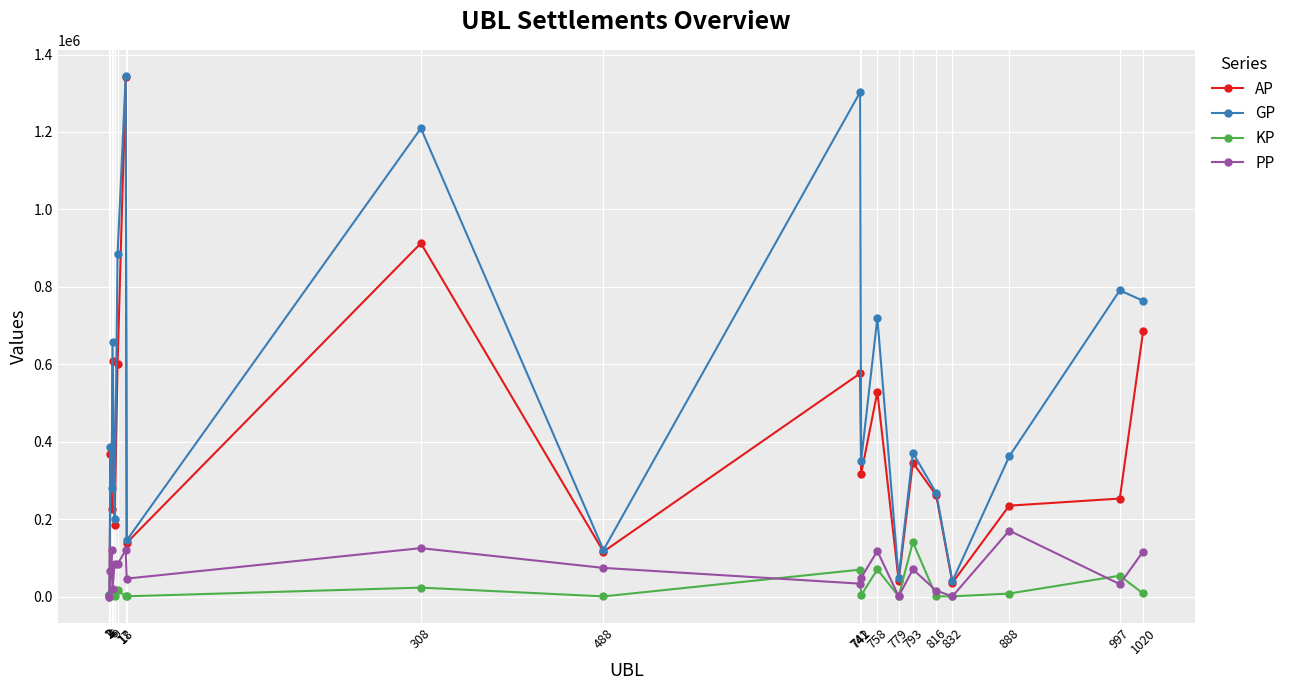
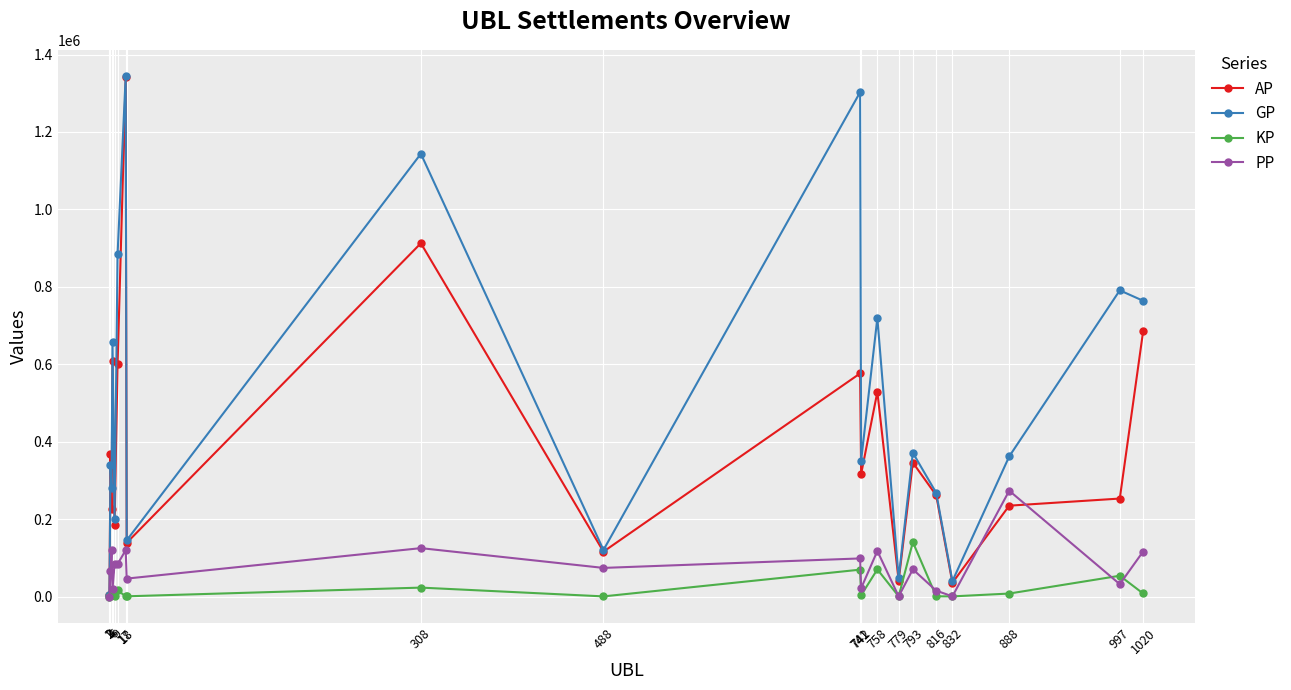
  {
    "AP": {
      "2": 370000,
      "3": 230000,
      "4": 610000,
      "6": 180000,
      "9": 600000,
      "308": 910000,
      "741": 580000,
      "742": 320000,
      "758": 530000,
      "779": 40000,
      "793": 350000,
      "888": 230000,
      "997": 250000,
      "1020": 680000
    },
    "GP": {
-     "2": 390000,
+     "2": 340000,
      "3": 280000,
      "4": 660000,
      "6": 200000,
      "9": 880000,
-     "308": 1210000,
+     "308": 1140000,
      "741": 1300000,
      "742": 350000,
      "758": 720000,
      "779": 50000,
      "793": 370000,
      "888": 360000,
      "997": 790000,
      "1020": 760000
    },
    "KP": {
      "4": 0,
      "6": 0,
      "9": 20000,
      "17": 0,
      "18": 0,
      "308": 20000,
      "488": 0,
      "741": 70000,
      "742": 0,
      "758": 70000,
      "793": 140000,
      "816": 0,
      "888": 10000,
      "997": 50000,
      "1020": 10000
    },
    "PP": {
      "2": 70000,
      "3": 120000,
      "4": 20000,
      "6": 80000,
      "9": 80000,
      "17": 120000,
      "18": 50000,
      "308": 130000,
      "488": 70000,
-     "741": 30000,
-     "742": 50000,
+     "741": 100000,
+     "742": 20000,
      "758": 120000,
      "793": 70000,
      "816": 20000,
-     "888": 170000,
+     "888": 270000,
      "997": 30000,
      "1020": 120000
    }
  }
